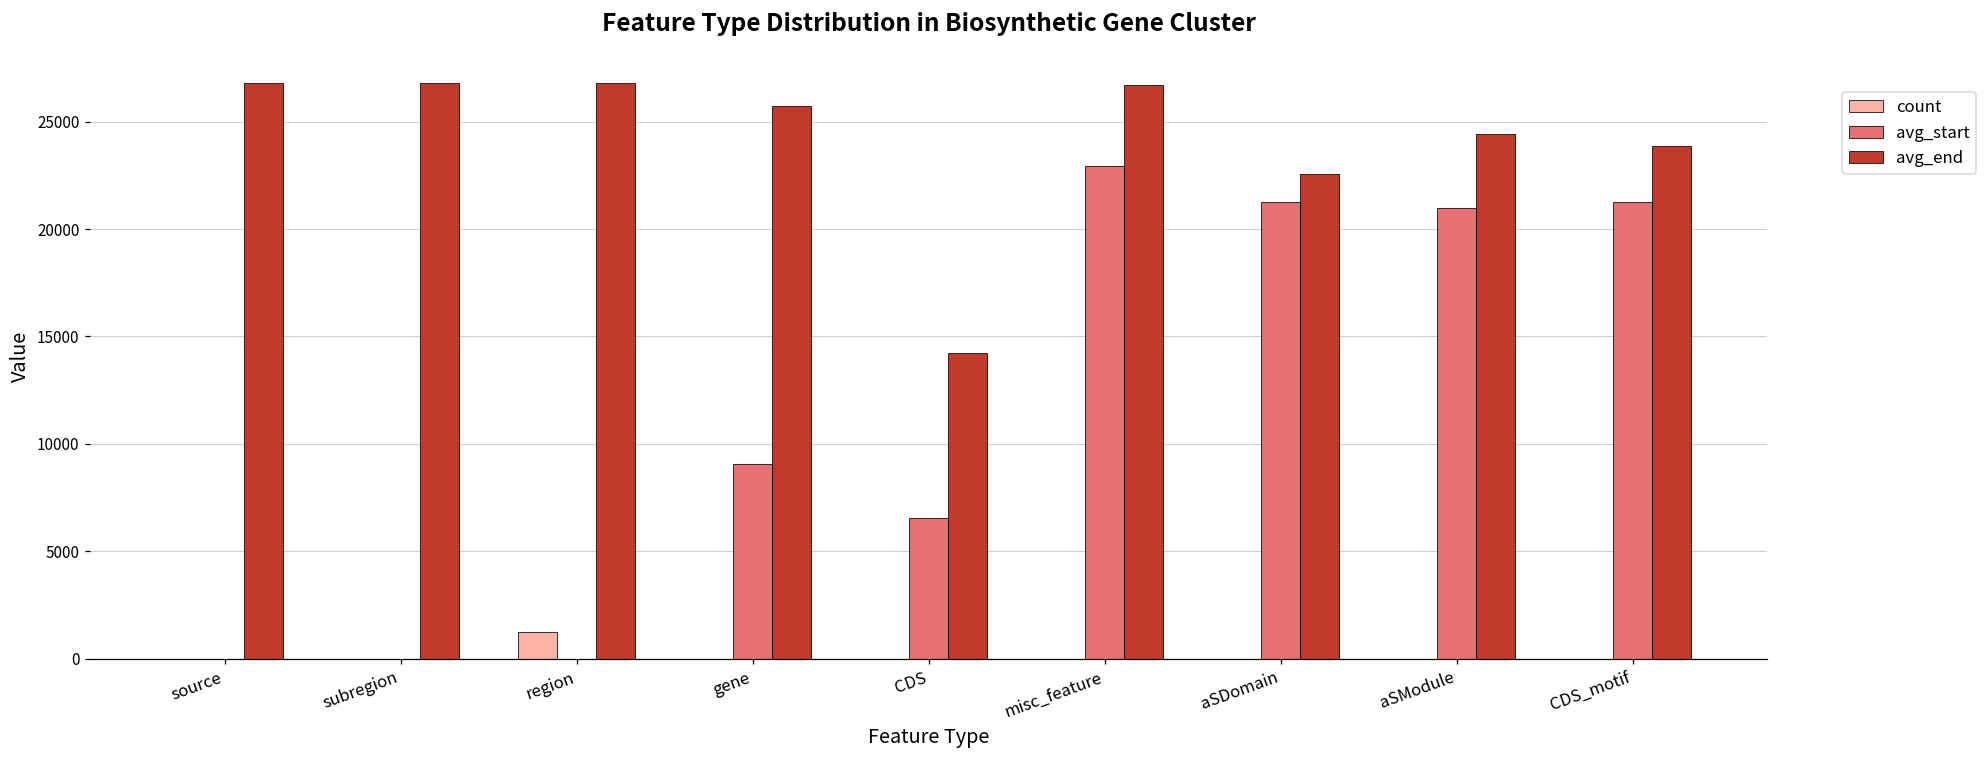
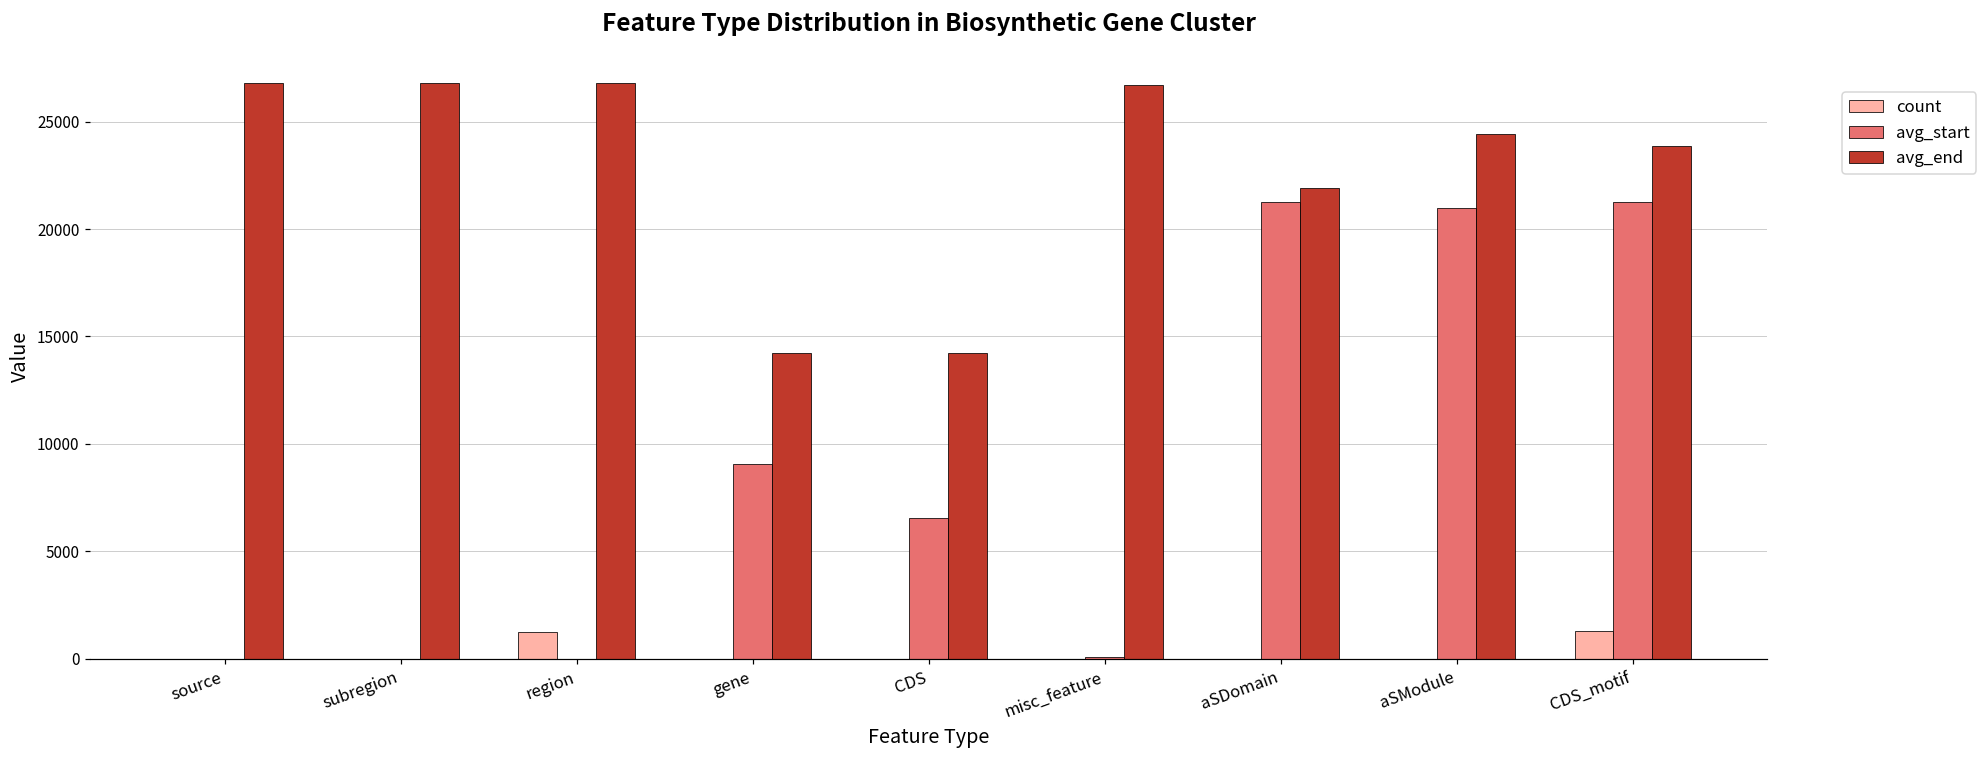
  {
    "count": {
      "region": 1200,
-     "CDS_motif": 0
+     "CDS_motif": 1300
    },
    "avg_start": {
      "source": 0,
      "subregion": 0,
      "region": 0,
      "gene": 9100,
      "CDS": 6600,
-     "misc_feature": 22900,
+     "misc_feature": 100,
      "aSDomain": 21300,
      "aSModule": 21000,
      "CDS_motif": 21300
    },
    "avg_end": {
      "source": 26800,
      "subregion": 26800,
      "region": 26800,
-     "gene": 25700,
+     "gene": 14200,
      "CDS": 14200,
      "misc_feature": 26700,
-     "aSDomain": 22600,
+     "aSDomain": 21900,
      "aSModule": 24400,
      "CDS_motif": 23900
    }
  }
